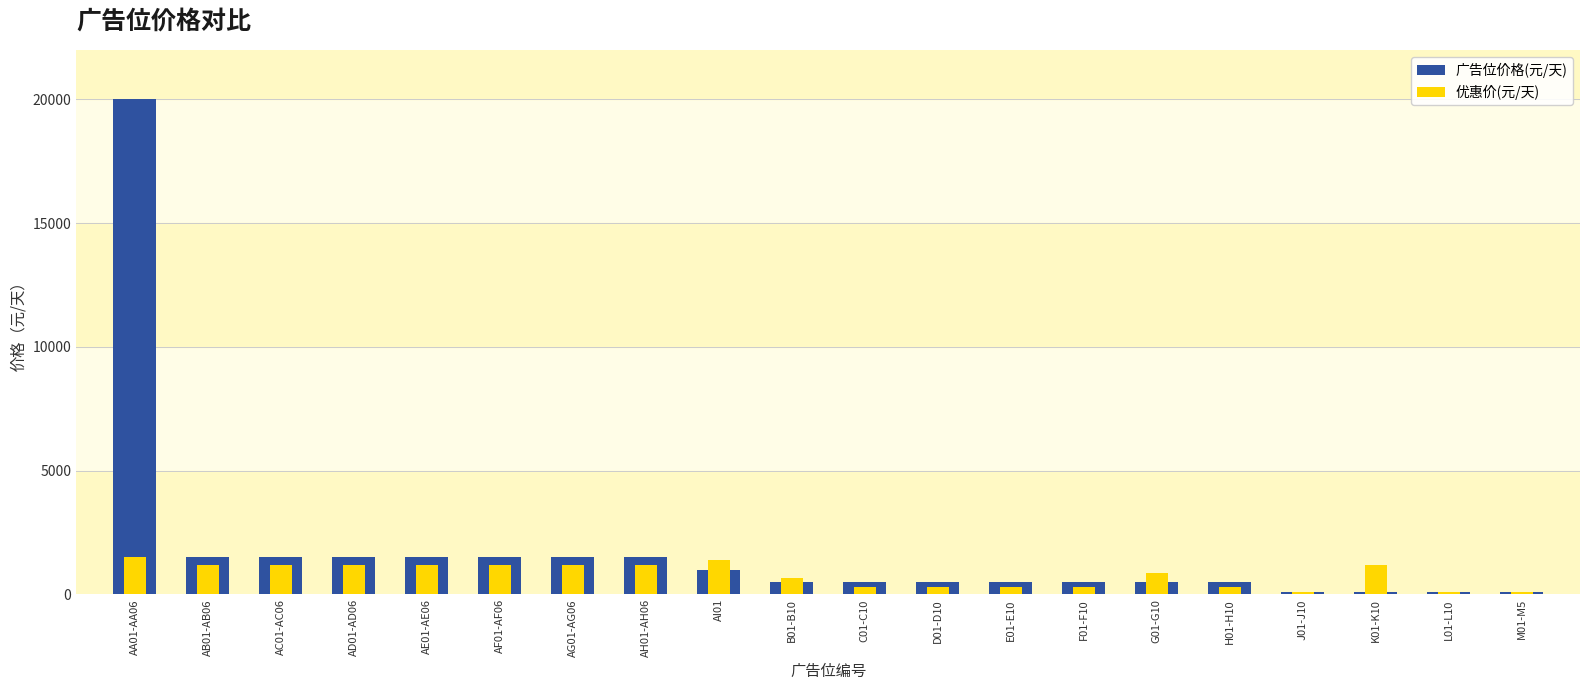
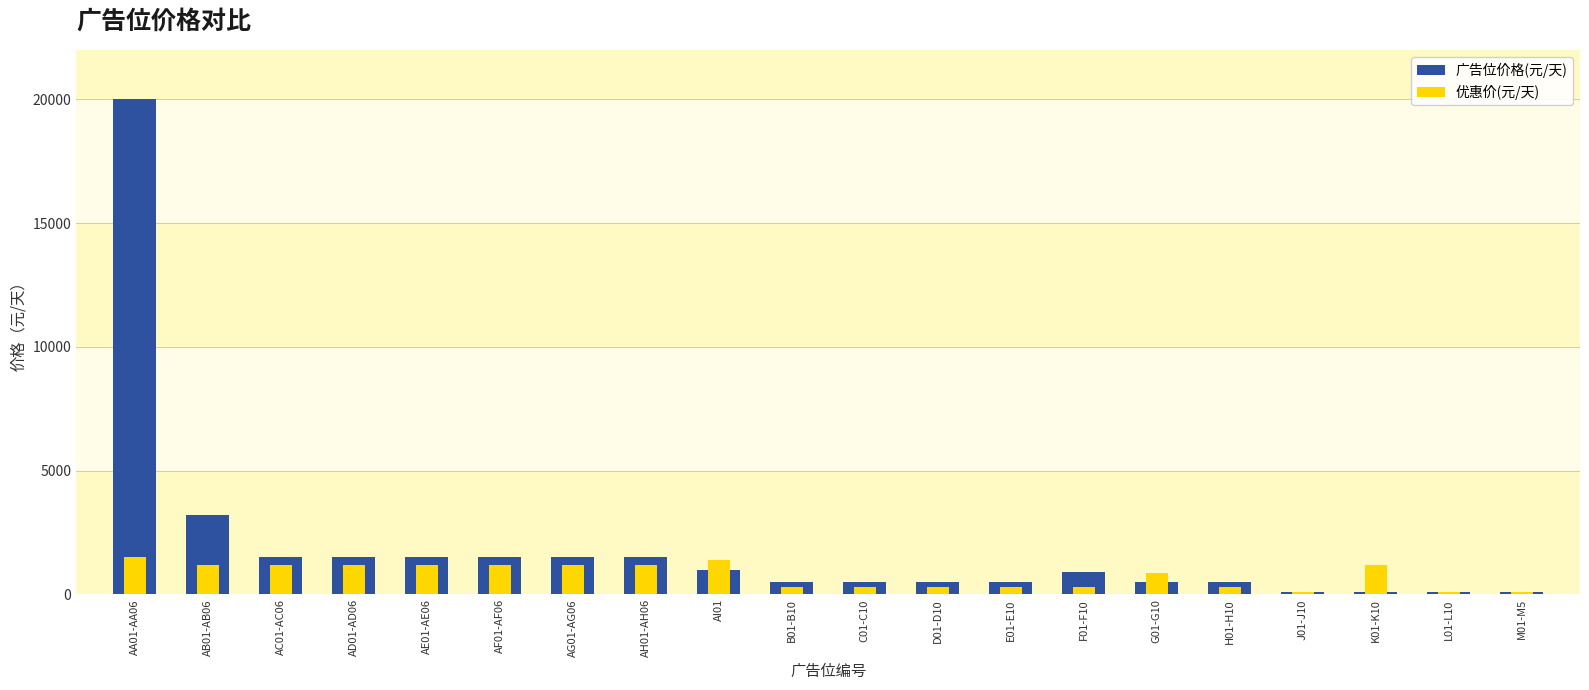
  {
    "广告位价格(元/天)": {
      "AA01-AA06": 20000,
-     "AB01-AB06": 1500,
+     "AB01-AB06": 3200,
      "AC01-AC06": 1500,
      "AD01-AD06": 1500,
      "AE01-AE06": 1500,
      "AF01-AF06": 1500,
      "AG01-AG06": 1500,
      "AH01-AH06": 1500,
      "C01-C10": 500,
      "D01-D10": 500,
      "E01-E10": 500,
-     "F01-F10": 500,
+     "F01-F10": 900,
      "H01-H10": 500
    },
    "优惠价(元/天)": {
      "AI01": 1400,
-     "B01-B10": 700,
+     "B01-B10": 300,
      "G01-G10": 900,
      "K01-K10": 1200
    }
  }
